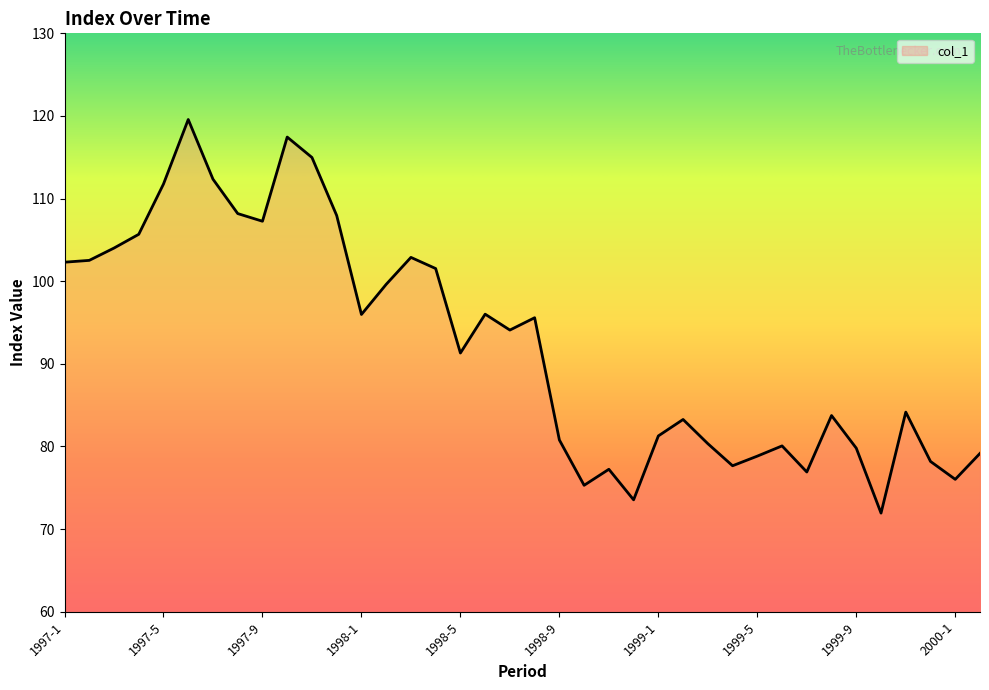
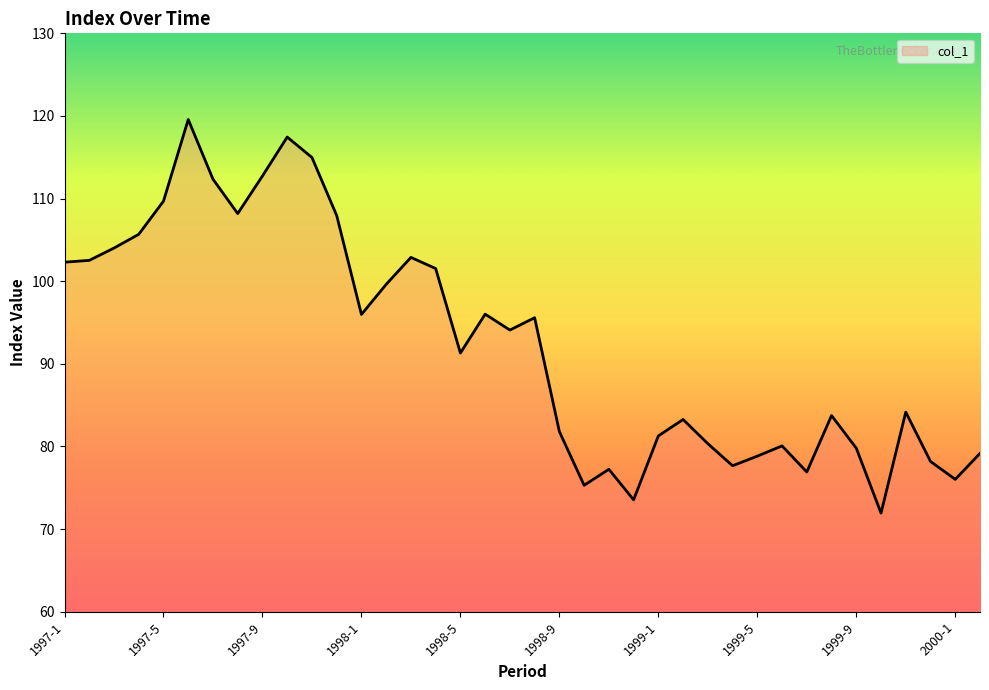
  {
    "1997-1": 102,
-   "1997-5": 112,
-   "1997-9": 107,
+   "1997-5": 110,
+   "1997-9": 113,
    "1998-1": 96,
    "1998-5": 91,
-   "1998-9": 81,
+   "1998-9": 82,
    "1999-1": 81,
    "1999-5": 79,
    "1999-9": 80,
    "2000-1": 76
  }
